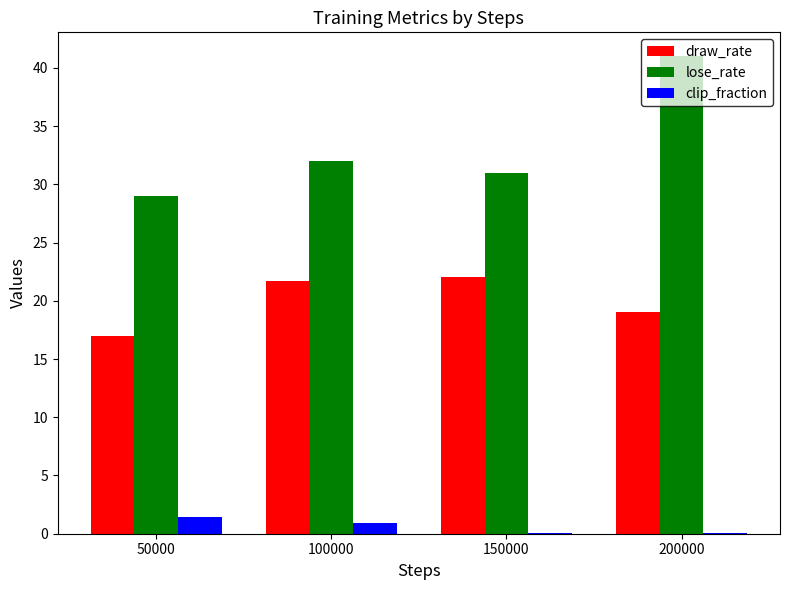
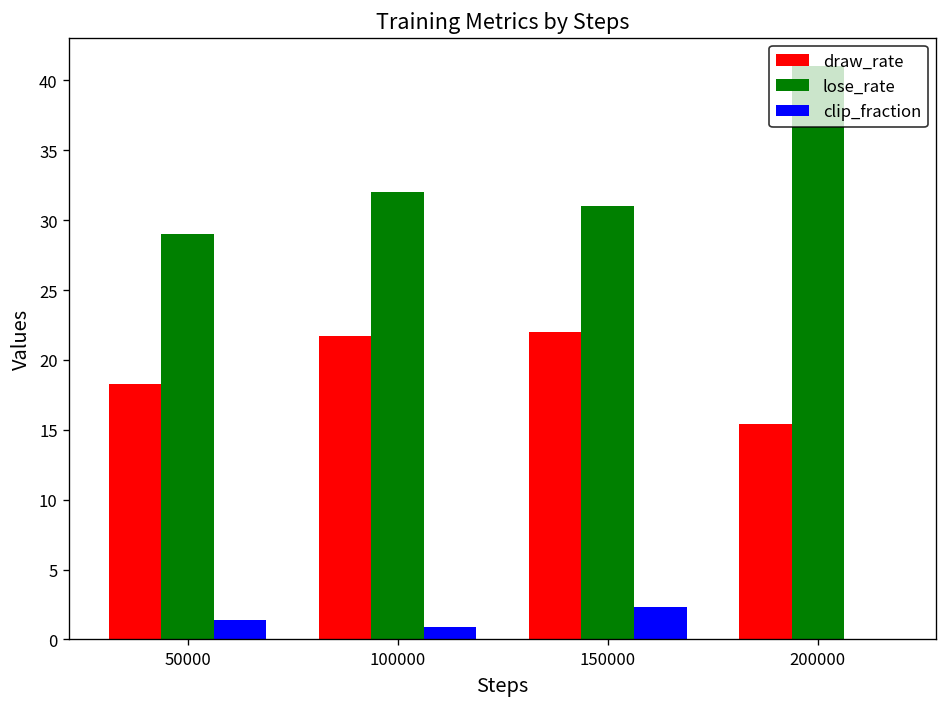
  {
    "draw_rate": {
-     "50000": 17.0,
+     "50000": 18.3,
      "100000": 21.7,
      "150000": 22.0,
-     "200000": 19.0
+     "200000": 15.4
    },
    "lose_rate": {
      "50000": 29.0,
      "100000": 32.0,
      "150000": 31.0
    },
    "clip_fraction": {
      "50000": 1.4,
      "100000": 0.9,
-     "150000": 0.1
+     "150000": 2.3
    }
  }
